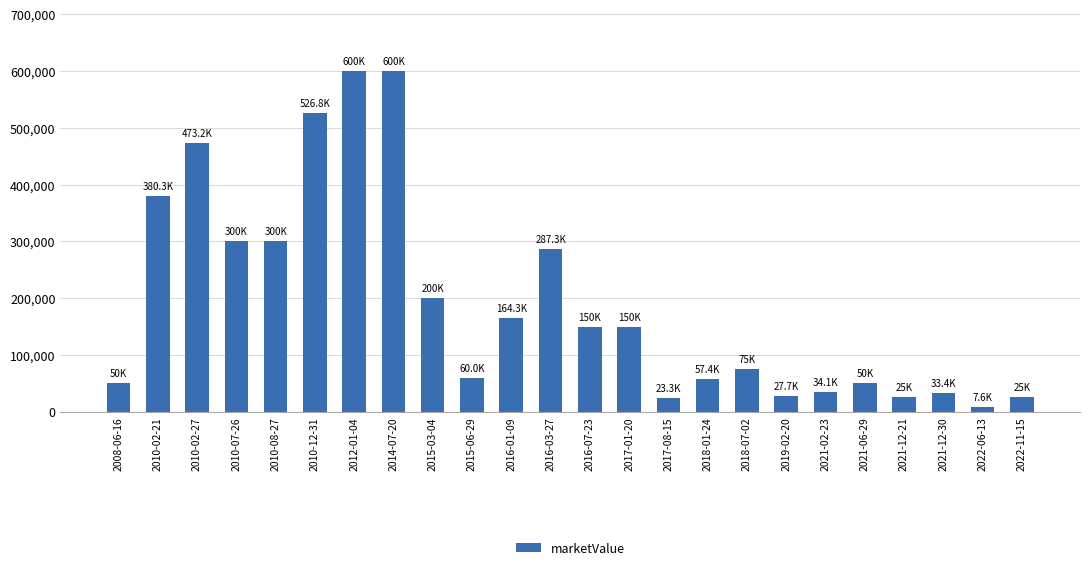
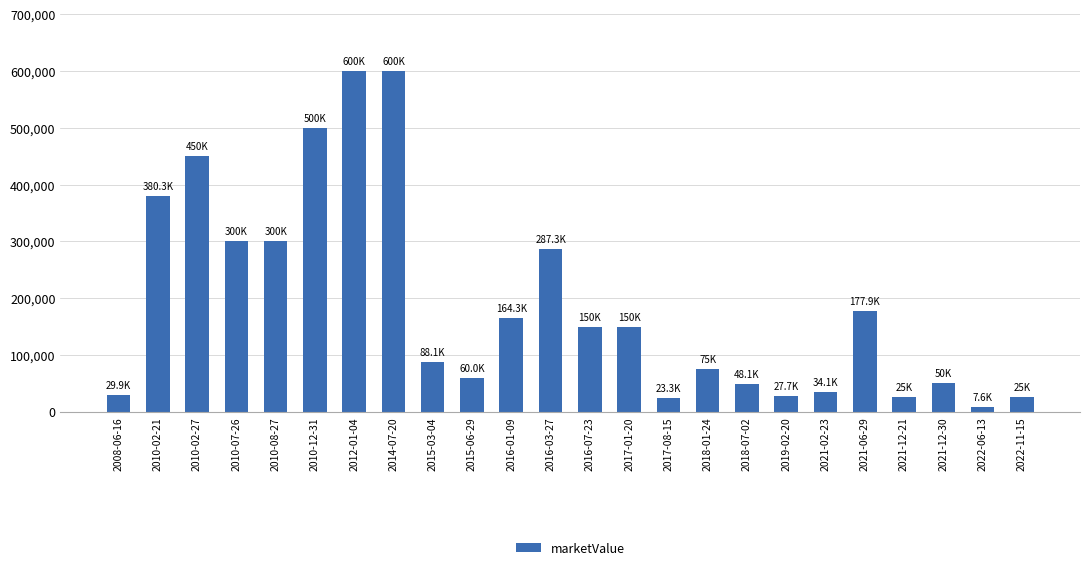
  {
-   "2008-06-16": "50K",
+   "2008-06-16": "29.9K",
    "2010-02-21": "380.3K",
-   "2010-02-27": "473.2K",
+   "2010-02-27": "450K",
    "2010-07-26": "300K",
    "2010-08-27": "300K",
-   "2010-12-31": "526.8K",
+   "2010-12-31": "500K",
    "2012-01-04": "600K",
    "2014-07-20": "600K",
-   "2015-03-04": "200K",
+   "2015-03-04": "88.1K",
    "2015-06-29": "60.0K",
    "2016-01-09": "164.3K",
    "2016-03-27": "287.3K",
    "2016-07-23": "150K",
    "2017-01-20": "150K",
    "2017-08-15": "23.3K",
-   "2018-01-24": "57.4K",
-   "2018-07-02": "75K",
+   "2018-01-24": "75K",
+   "2018-07-02": "48.1K",
    "2019-02-20": "27.7K",
    "2021-02-23": "34.1K",
-   "2021-06-29": "50K",
+   "2021-06-29": "177.9K",
    "2021-12-21": "25K",
-   "2021-12-30": "33.4K",
+   "2021-12-30": "50K",
    "2022-06-13": "7.6K",
    "2022-11-15": "25K"
  }
